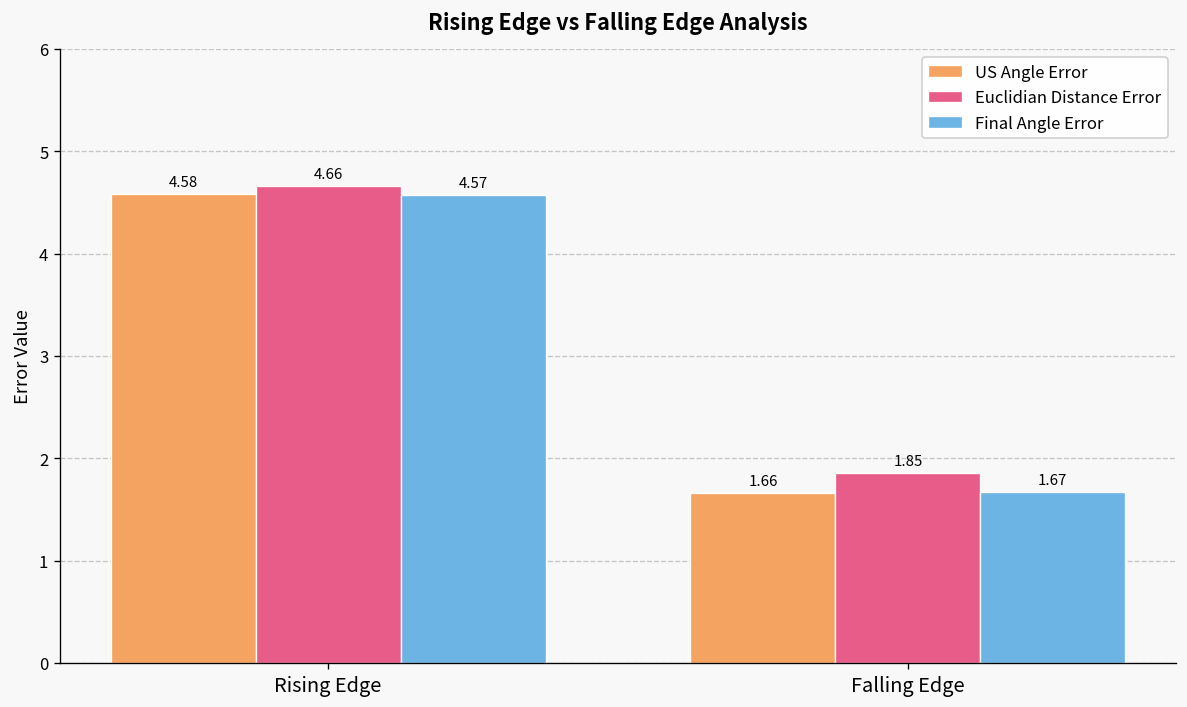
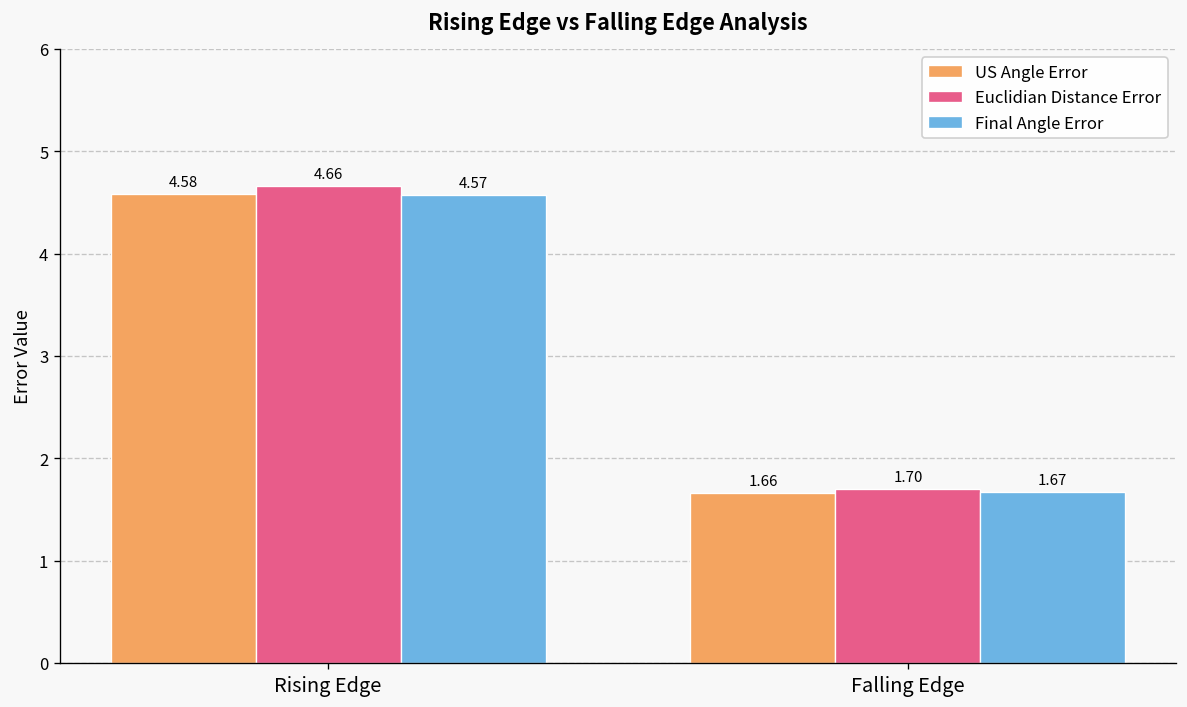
  {
    "US Angle Error": {
      "Rising Edge": 4.58,
      "Falling Edge": 1.66
    },
    "Euclidian Distance Error": {
      "Rising Edge": 4.66,
-     "Falling Edge": 1.85
+     "Falling Edge": 1.70
    },
    "Final Angle Error": {
      "Rising Edge": 4.57,
      "Falling Edge": 1.67
    }
  }
